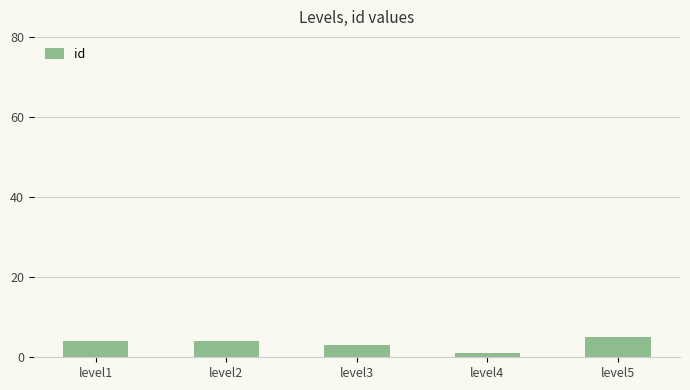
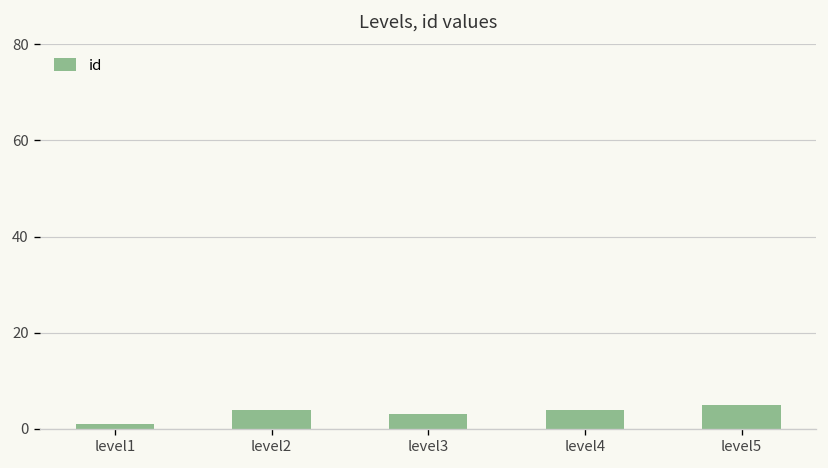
  {
-   "level1": 4,
+   "level1": 1,
    "level2": 4,
    "level3": 3,
-   "level4": 1,
+   "level4": 4,
    "level5": 5
  }
